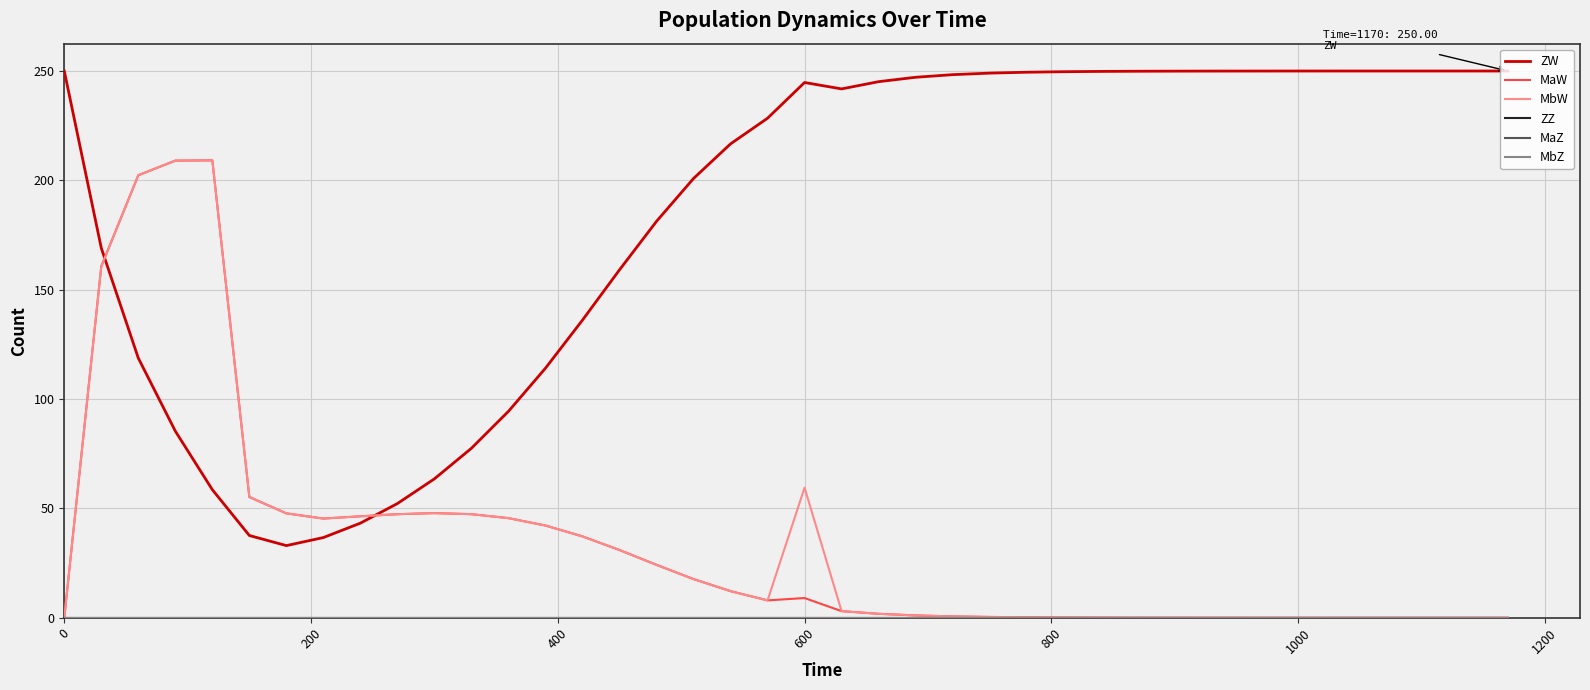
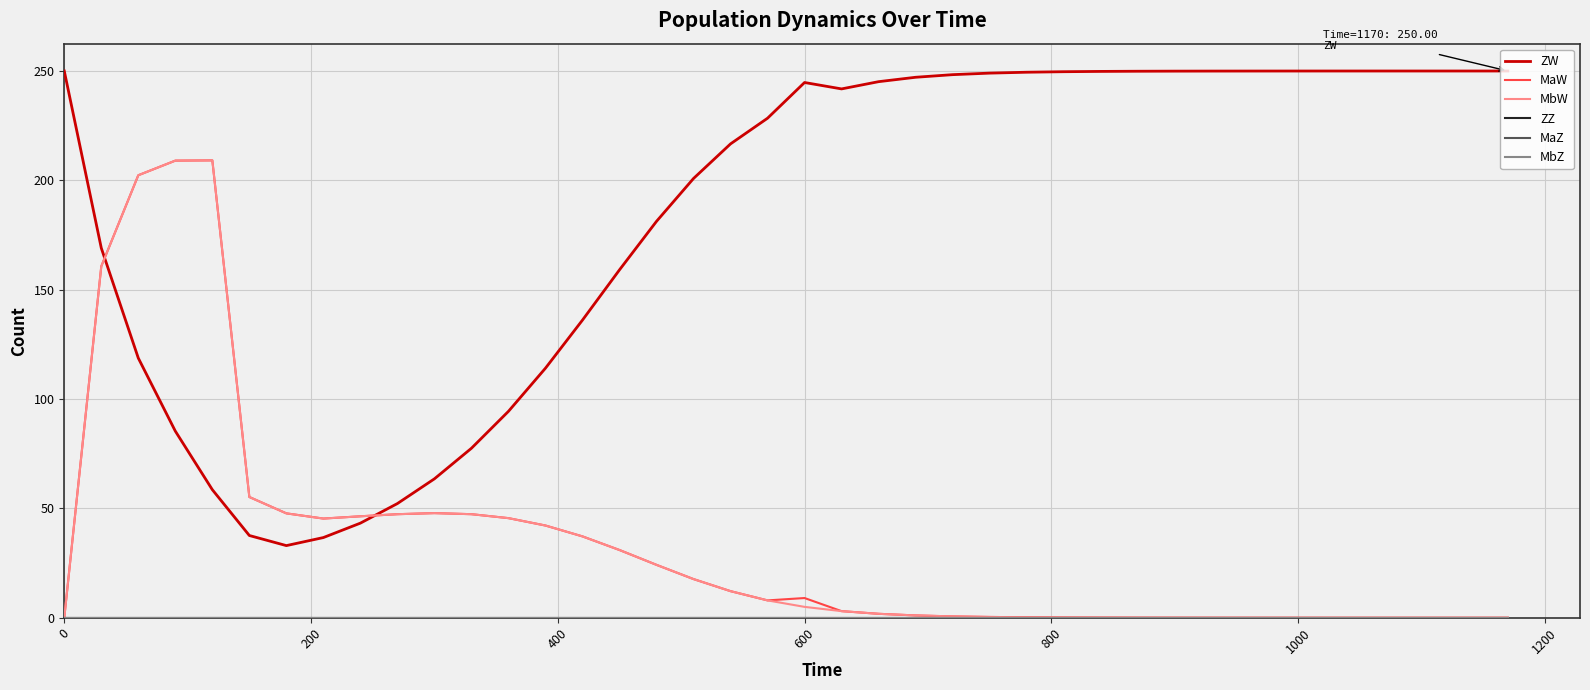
  {
    "ZW": {
      "0": 250,
      "600": 245
    },
    "MaW": {
      "600": 9
    },
    "MbW": {
-     "600": 59
+     "600": 5
    },
    "MbZ": {
      "600": 0
    }
  }
